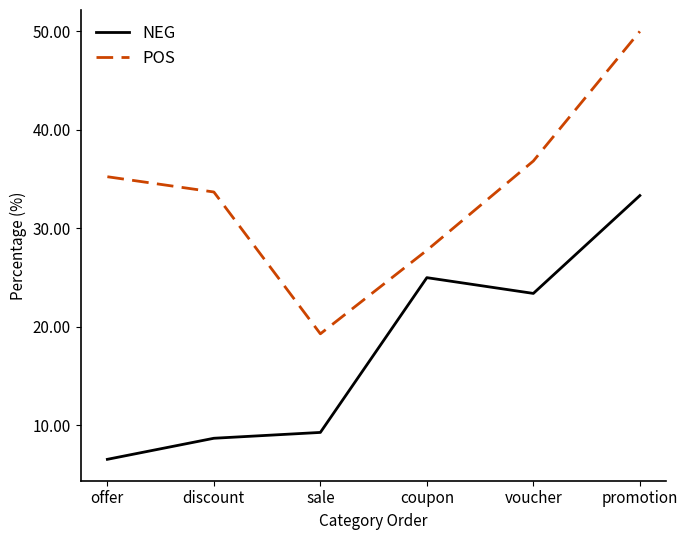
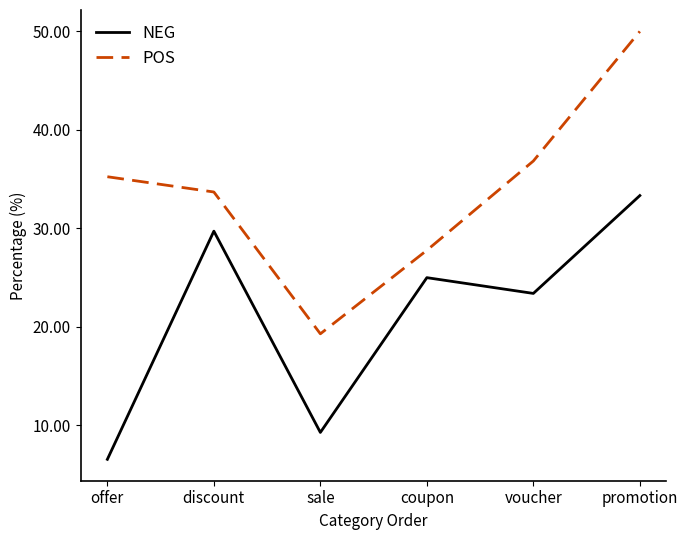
  {
    "NEG": {
      "offer": 7,
-     "discount": 9,
+     "discount": 30,
      "sale": 9,
      "coupon": 25,
      "voucher": 23,
      "promotion": 33
    },
    "POS": {
      "offer": 35,
      "discount": 34,
      "sale": 19,
      "coupon": 28,
      "voucher": 37,
      "promotion": 50
    }
  }
